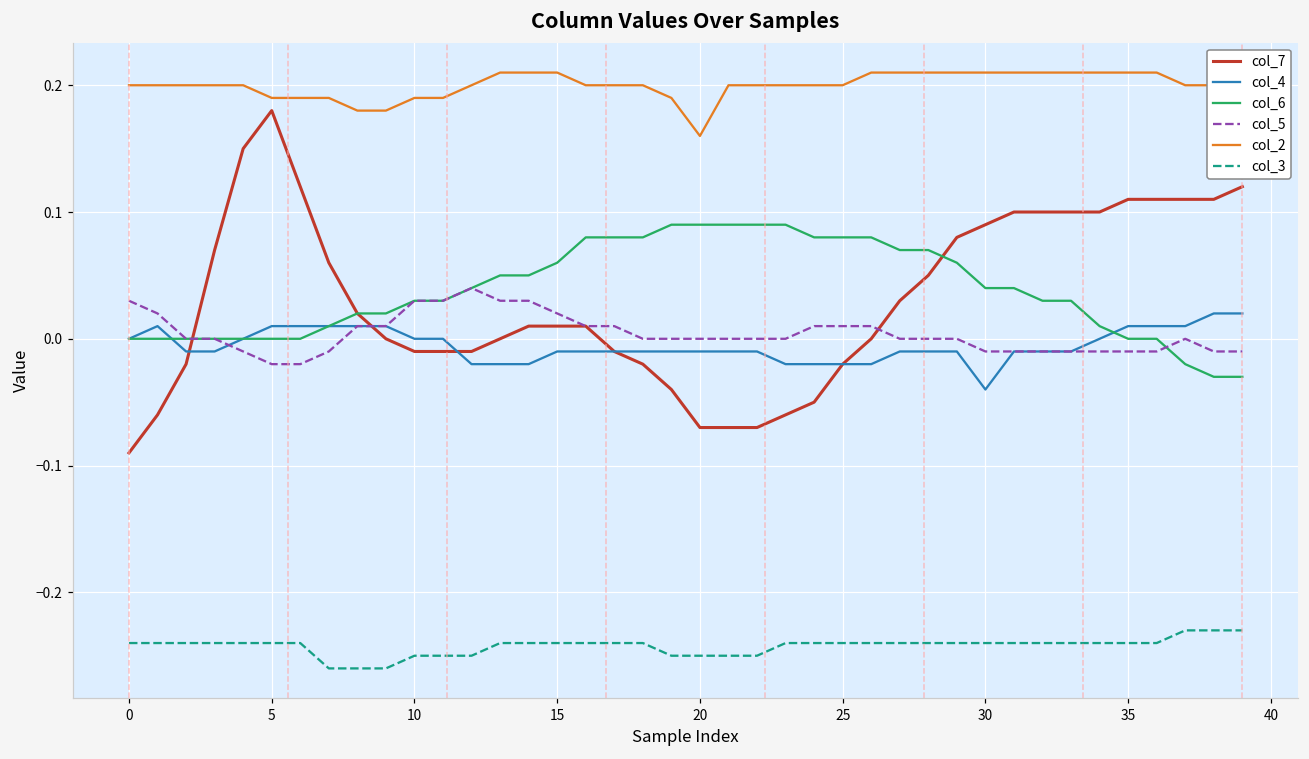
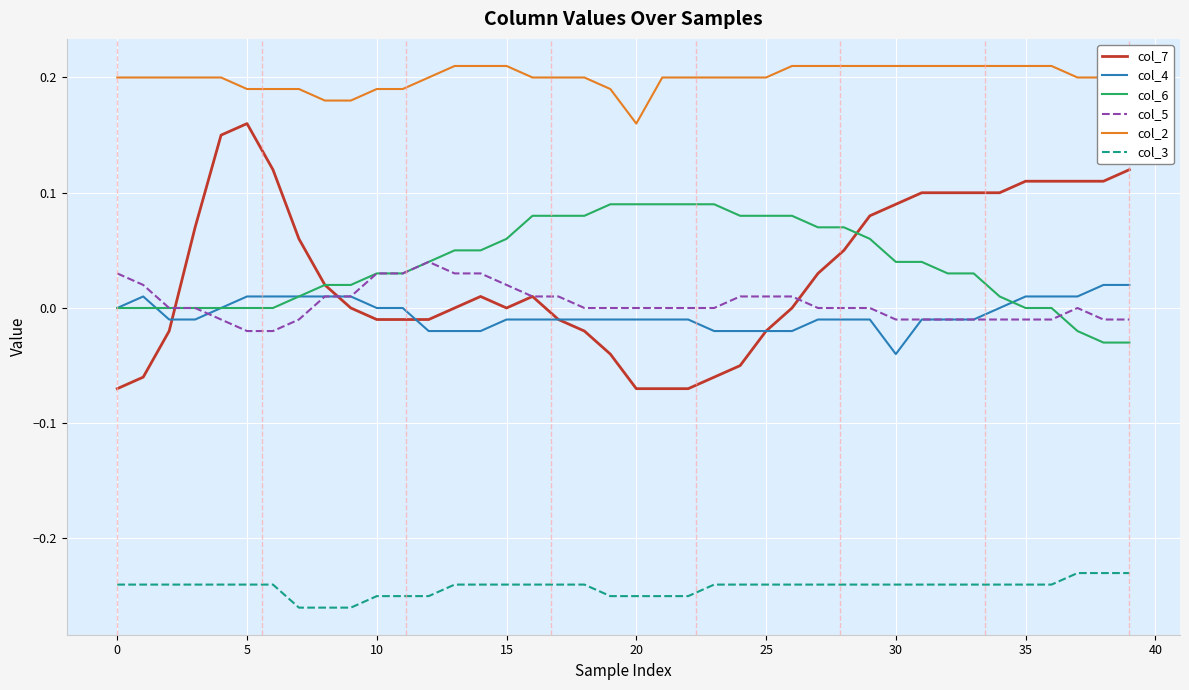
  {
    "col_7": {
-     "0": -0.09,
-     "5": 0.18,
+     "0": -0.07,
+     "5": 0.16,
      "10": -0.01,
-     "15": 0.01,
+     "15": 0.00,
      "20": -0.07,
      "30": 0.09,
      "35": 0.11
    },
    "col_4": {
      "5": 0.01,
      "10": 0.00,
      "15": -0.01,
      "20": -0.01,
      "30": -0.04,
      "35": 0.01
    },
    "col_5": {
      "0": 0.03,
      "5": -0.02,
      "15": 0.02,
      "20": 0.00,
      "25": 0.01,
      "30": -0.01,
      "35": -0.01
    },
    "col_2": {
      "0": 0.20,
      "5": 0.19,
      "10": 0.19,
      "15": 0.21,
      "20": 0.16,
      "25": 0.20,
      "30": 0.21,
      "35": 0.21
    }
  }
